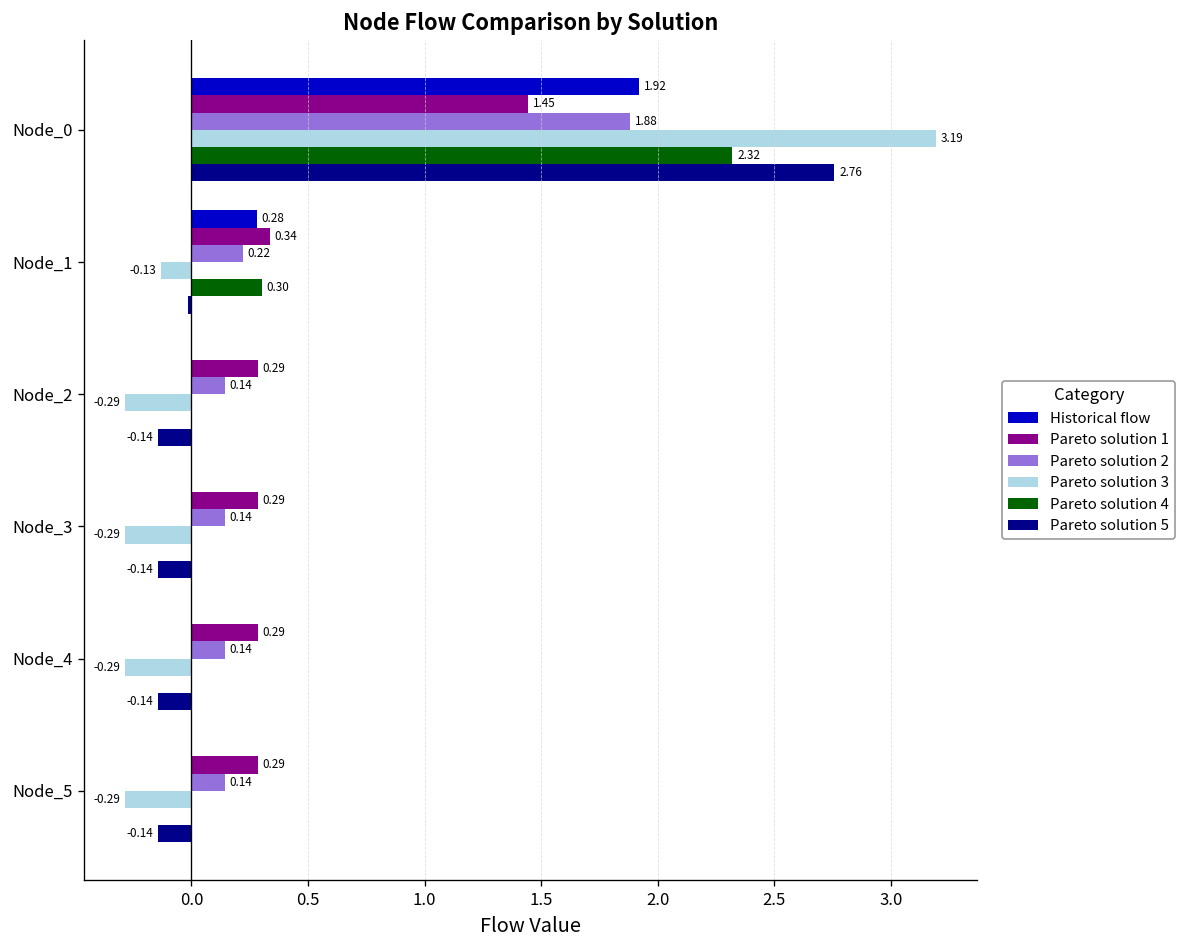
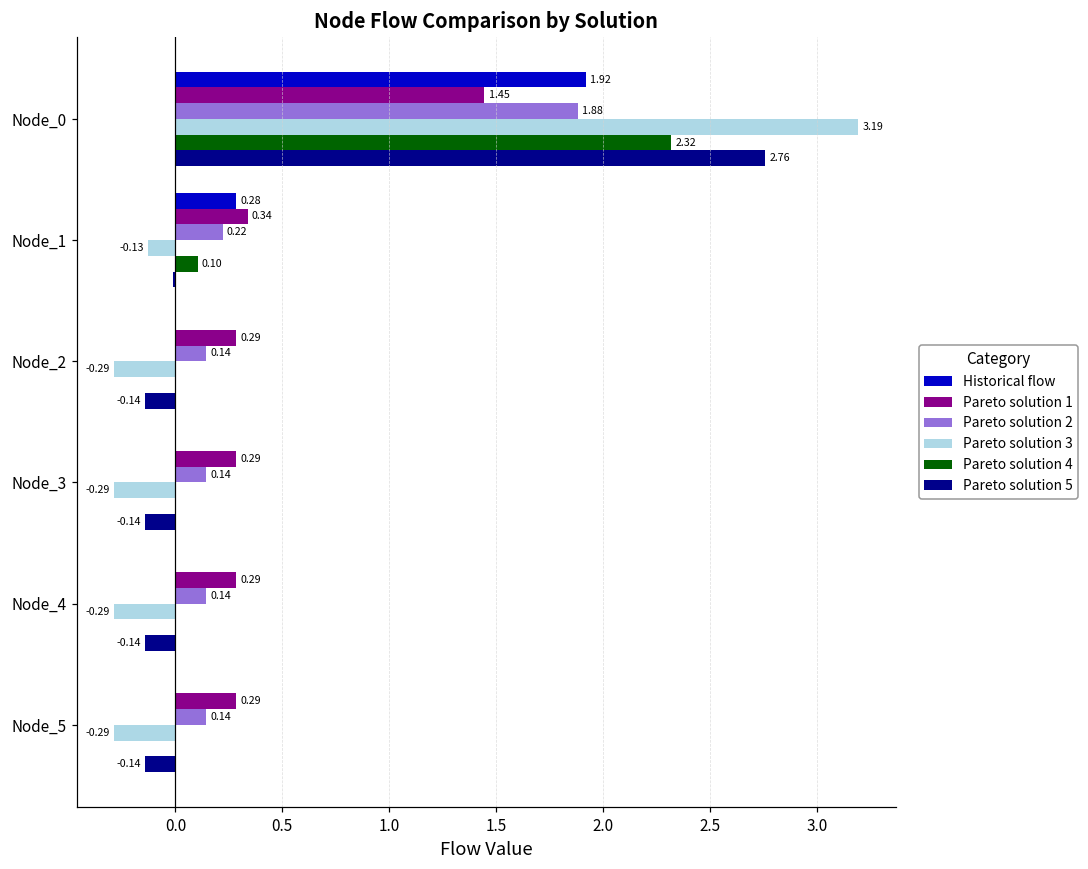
  {
    "Historical flow": {
      "Node_0": 1.92,
      "Node_1": 0.28
    },
    "Pareto solution 1": {
      "Node_0": 1.45,
      "Node_1": 0.34,
      "Node_2": 0.29,
      "Node_3": 0.29,
      "Node_4": 0.29,
      "Node_5": 0.29
    },
    "Pareto solution 2": {
      "Node_0": 1.88,
      "Node_1": 0.22,
      "Node_2": 0.14,
      "Node_3": 0.14,
      "Node_4": 0.14,
      "Node_5": 0.14
    },
    "Pareto solution 3": {
      "Node_0": 3.19,
      "Node_1": -0.13,
      "Node_2": -0.29,
      "Node_3": -0.29,
      "Node_4": -0.29,
      "Node_5": -0.29
    },
    "Pareto solution 4": {
      "Node_0": 2.32,
-     "Node_1": 0.30
+     "Node_1": 0.10
    },
    "Pareto solution 5": {
      "Node_0": 2.76,
      "Node_2": -0.14,
      "Node_3": -0.14,
      "Node_4": -0.14,
      "Node_5": -0.14
    }
  }
